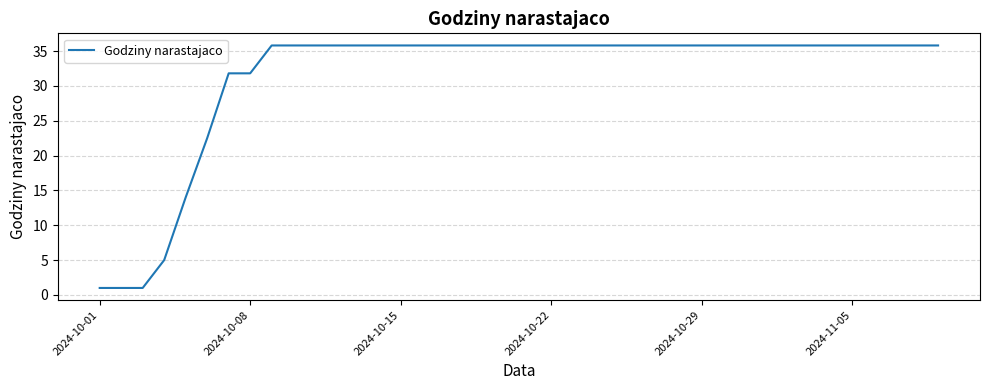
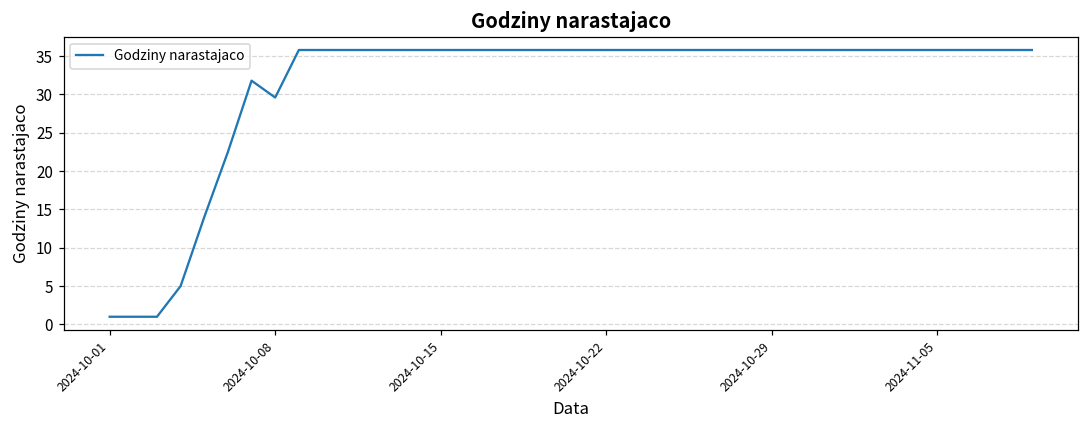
  {
    "2024-10-01": 1,
-   "2024-10-08": 32,
+   "2024-10-08": 30,
    "2024-10-15": 36,
    "2024-10-22": 36,
    "2024-10-29": 36,
    "2024-11-05": 36
  }
